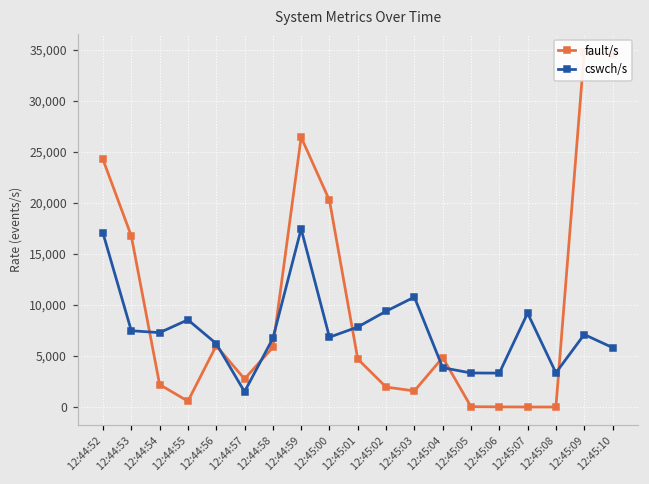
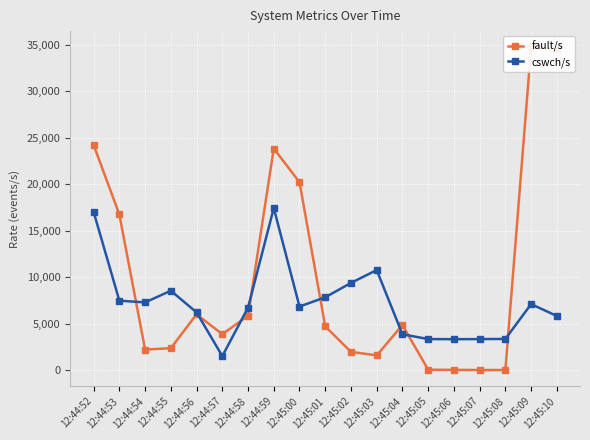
  {
    "fault/s": {
      "12:44:52": "24,000",
      "12:44:53": "17,000",
      "12:44:54": "2,000",
-     "12:44:55": "1,000",
-     "12:44:57": "3,000",
+     "12:44:55": "2,000",
+     "12:44:57": "4,000",
      "12:44:58": "6,000",
-     "12:44:59": "26,000",
+     "12:44:59": "24,000",
      "12:45:00": "20,000",
      "12:45:01": "5,000",
      "12:45:02": "2,000",
      "12:45:03": "2,000",
      "12:45:04": "5,000",
      "12:45:05": "0",
      "12:45:06": "0",
      "12:45:07": "0",
      "12:45:08": "0"
    },
    "cswch/s": {
      "12:44:52": "17,000",
      "12:44:53": "7,000",
      "12:44:54": "7,000",
      "12:44:55": "9,000",
      "12:44:57": "1,000",
      "12:44:58": "7,000",
      "12:44:59": "17,000",
      "12:45:00": "7,000",
      "12:45:01": "8,000",
      "12:45:02": "9,000",
      "12:45:03": "11,000",
      "12:45:04": "4,000",
      "12:45:05": "3,000",
      "12:45:06": "3,000",
-     "12:45:07": "9,000",
+     "12:45:07": "3,000",
      "12:45:08": "3,000",
      "12:45:09": "7,000",
      "12:45:10": "6,000"
    }
  }
